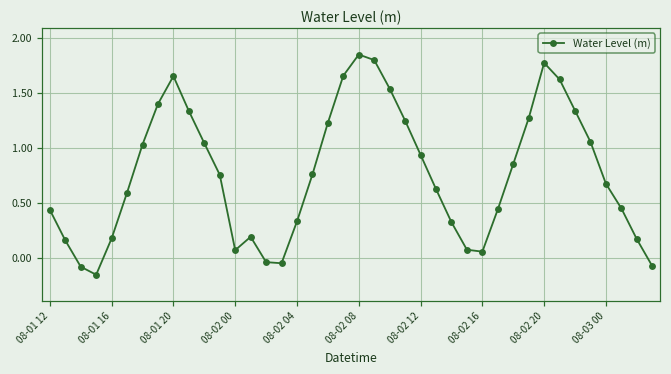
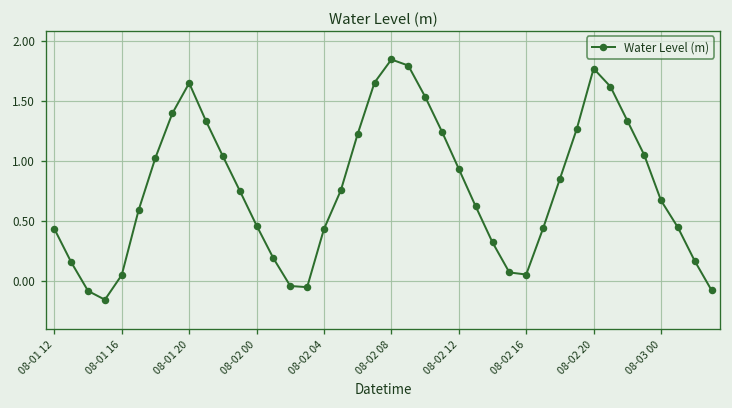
  {
    "08-01 12": 0.44,
-   "08-01 16": 0.18,
+   "08-01 16": 0.05,
    "08-01 20": 1.65,
-   "08-02 00": 0.07,
-   "08-02 04": 0.33,
+   "08-02 00": 0.47,
+   "08-02 04": 0.44,
    "08-02 08": 1.85,
    "08-02 12": 0.94,
    "08-02 16": 0.06,
    "08-02 20": 1.77,
    "08-03 00": 0.67
  }
